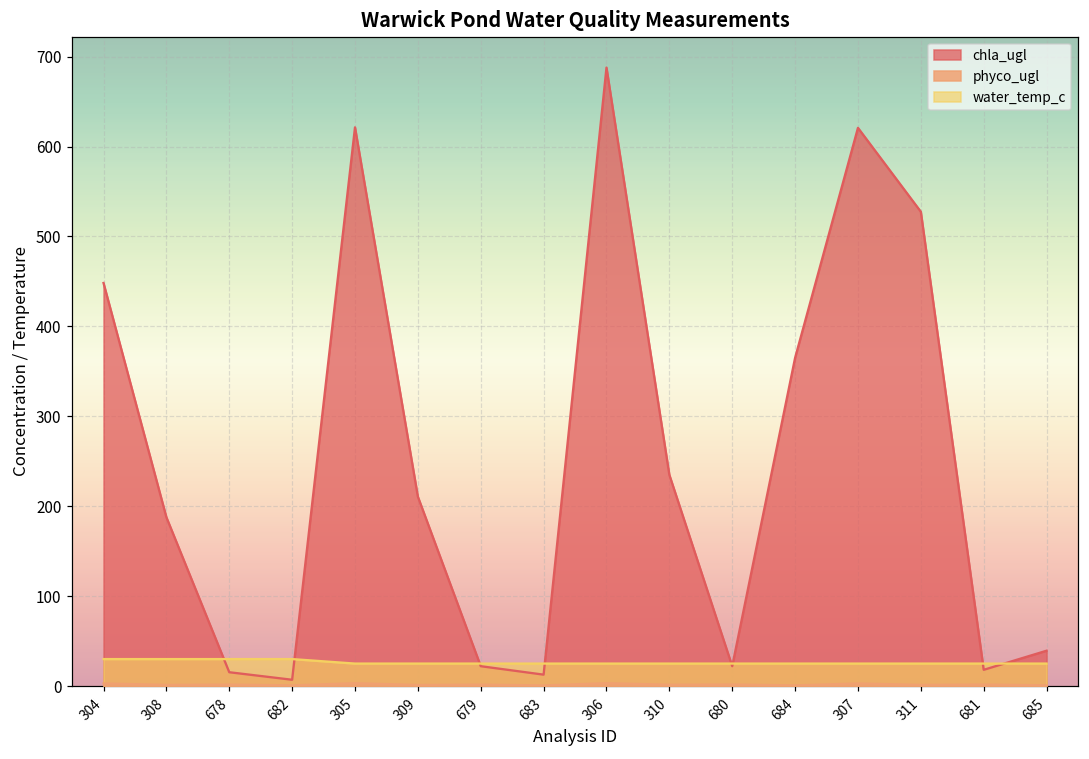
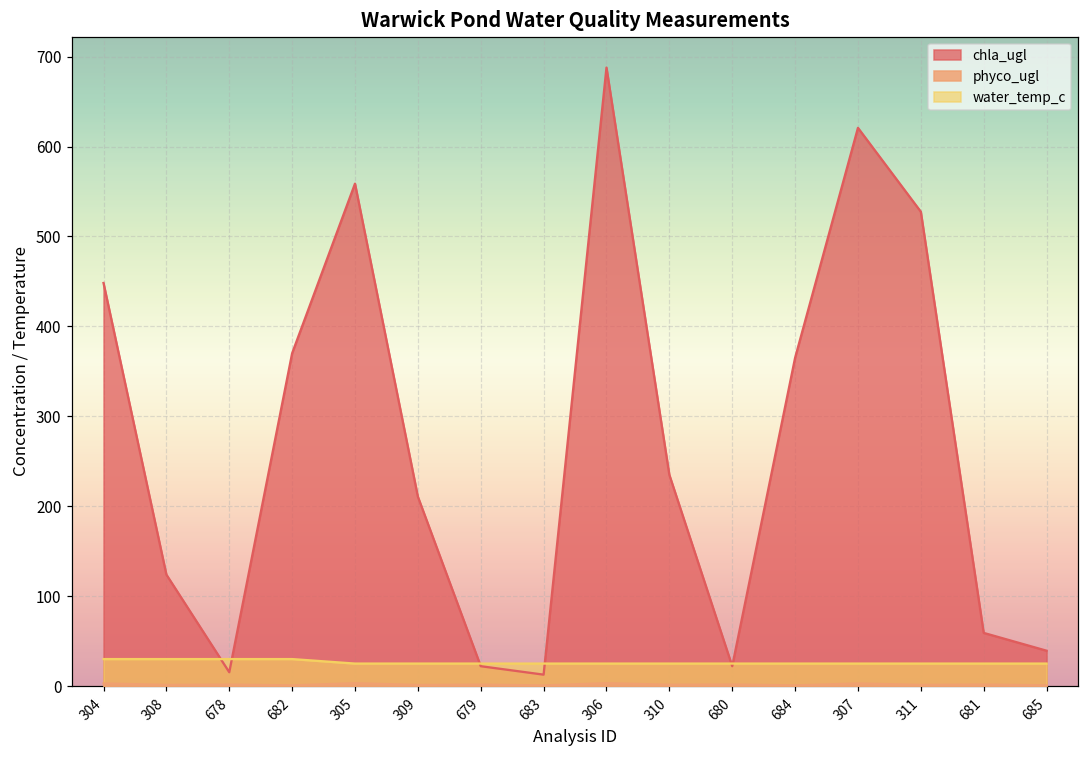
  {
    "chla_ugl": {
      "304": 450,
-     "308": 190,
+     "308": 120,
      "678": 20,
-     "682": 10,
-     "305": 620,
+     "682": 370,
+     "305": 560,
      "309": 210,
      "683": 10,
      "306": 690,
      "310": 230,
      "684": 370,
      "307": 620,
      "311": 530,
-     "681": 20,
+     "681": 60,
      "685": 40
    }
  }
